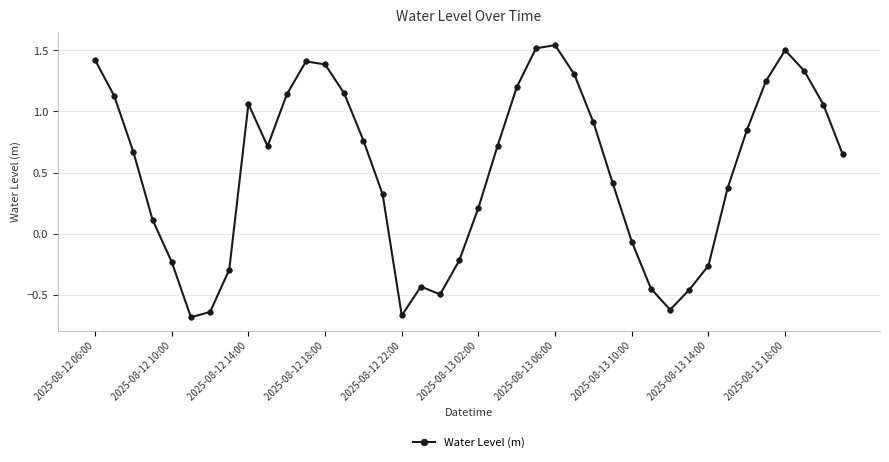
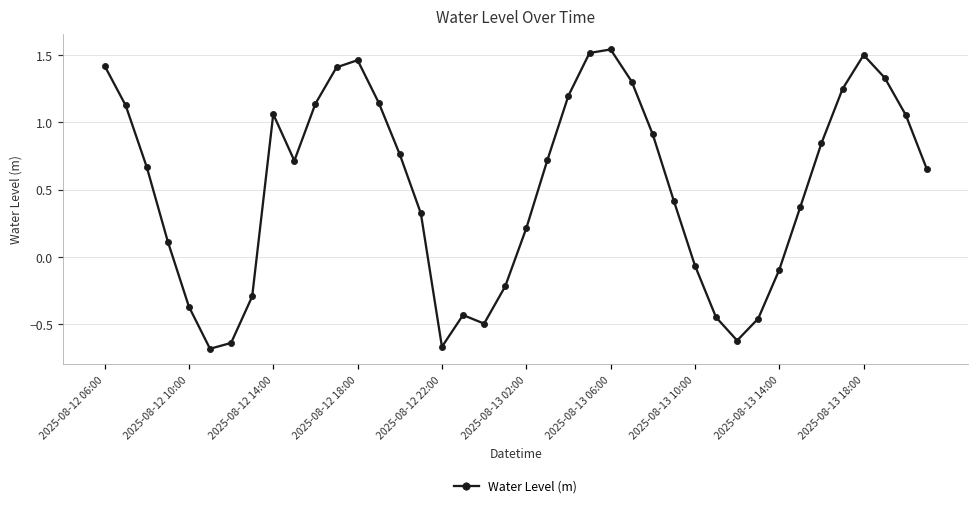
  {
    "2025-08-12 06:00": 1.42,
-   "2025-08-12 10:00": -0.23,
+   "2025-08-12 10:00": -0.37,
    "2025-08-12 14:00": 1.06,
-   "2025-08-12 18:00": 1.38,
+   "2025-08-12 18:00": 1.46,
    "2025-08-12 22:00": -0.67,
    "2025-08-13 02:00": 0.21,
    "2025-08-13 06:00": 1.54,
    "2025-08-13 10:00": -0.06,
-   "2025-08-13 14:00": -0.26,
+   "2025-08-13 14:00": -0.10,
    "2025-08-13 18:00": 1.50
  }
